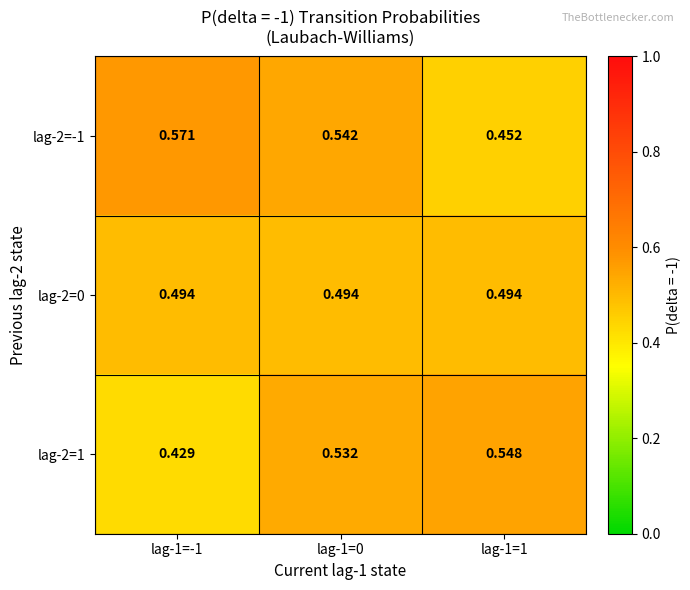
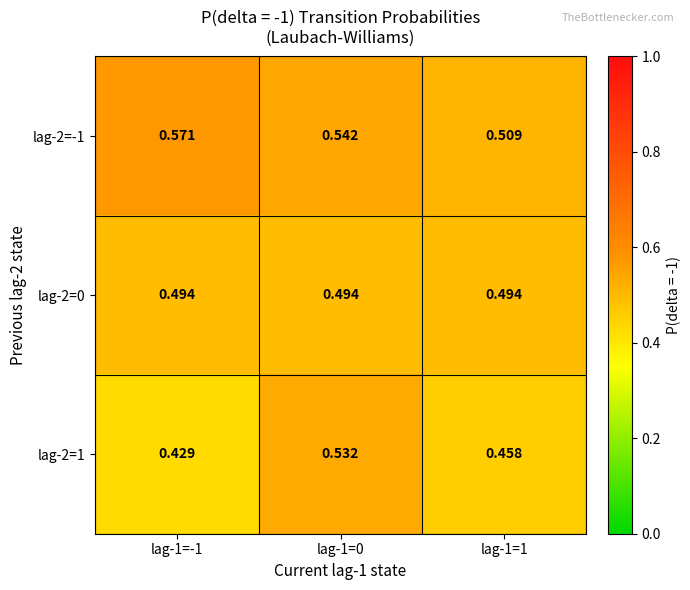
  {
    "lag-2=-1": {
      "lag-1=-1": 0.571,
      "lag-1=0": 0.542,
-     "lag-1=1": 0.452
+     "lag-1=1": 0.509
    },
    "lag-2=0": {
      "lag-1=-1": 0.494,
      "lag-1=0": 0.494,
      "lag-1=1": 0.494
    },
    "lag-2=1": {
      "lag-1=-1": 0.429,
      "lag-1=0": 0.532,
-     "lag-1=1": 0.548
+     "lag-1=1": 0.458
    }
  }
